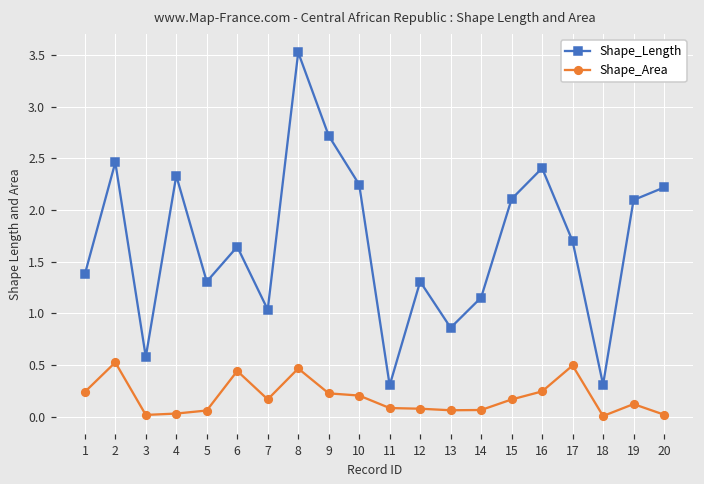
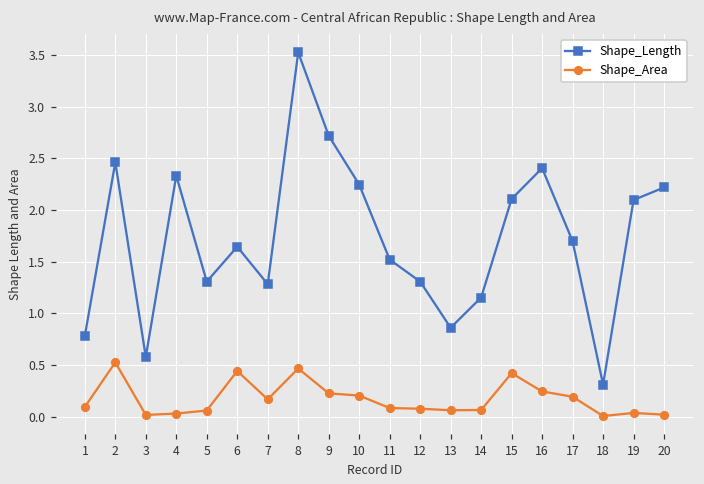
  {
    "Shape_Length": {
-     "1": 1.4,
+     "1": 0.8,
      "2": 2.5,
      "3": 0.6,
      "4": 2.3,
      "5": 1.3,
      "6": 1.6,
-     "7": 1.0,
+     "7": 1.3,
      "8": 3.5,
      "9": 2.7,
      "10": 2.2,
-     "11": 0.3,
+     "11": 1.5,
      "12": 1.3,
      "13": 0.9,
      "14": 1.2,
      "15": 2.1,
      "16": 2.4,
      "17": 1.7,
      "18": 0.3,
      "19": 2.1,
      "20": 2.2
    },
    "Shape_Area": {
-     "1": 0.2,
+     "1": 0.1,
      "2": 0.5,
      "3": 0.0,
      "4": 0.0,
      "5": 0.1,
      "6": 0.4,
      "7": 0.2,
      "8": 0.5,
      "9": 0.2,
      "10": 0.2,
      "11": 0.1,
      "12": 0.1,
      "13": 0.1,
      "14": 0.1,
-     "15": 0.2,
+     "15": 0.4,
      "16": 0.2,
-     "17": 0.5,
+     "17": 0.2,
      "18": 0.0,
-     "19": 0.1,
+     "19": 0.0,
      "20": 0.0
    }
  }
